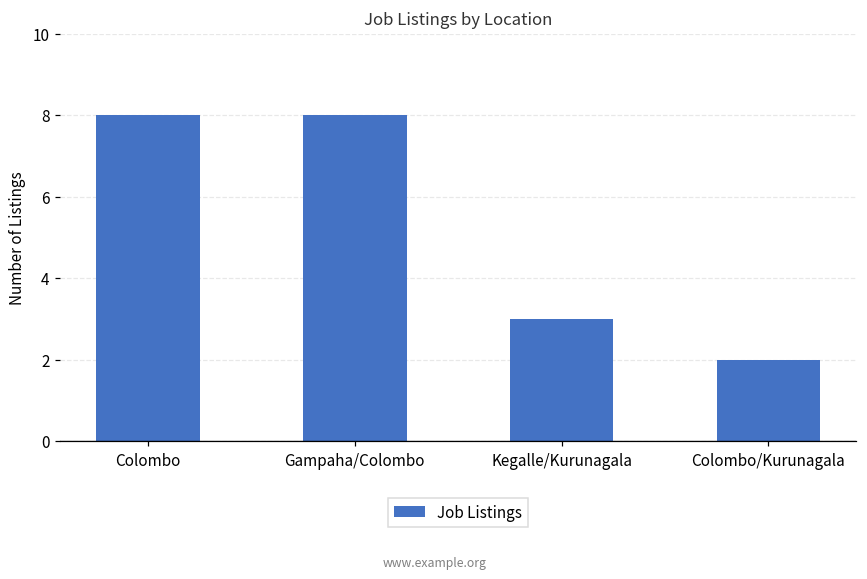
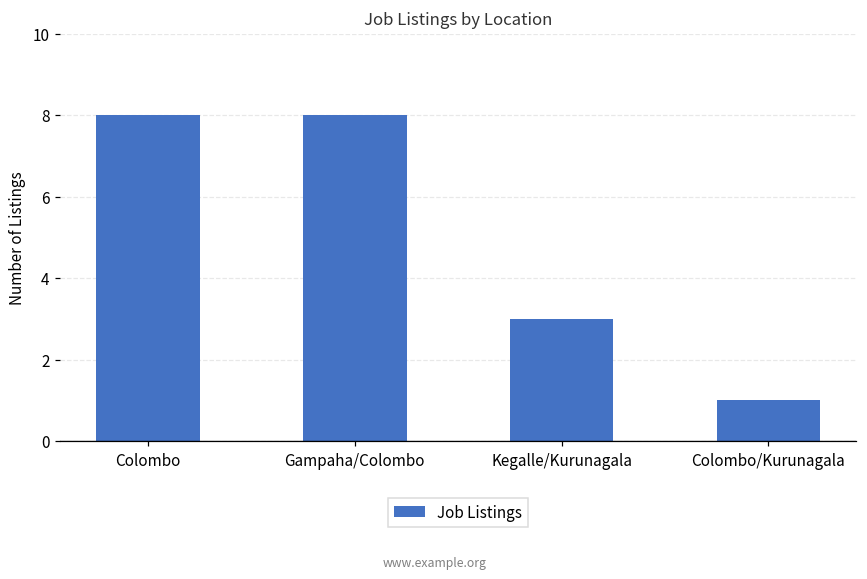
  {
    "Colombo": 8,
    "Gampaha/Colombo": 8,
    "Kegalle/Kurunagala": 3,
-   "Colombo/Kurunagala": 2
+   "Colombo/Kurunagala": 1
  }
